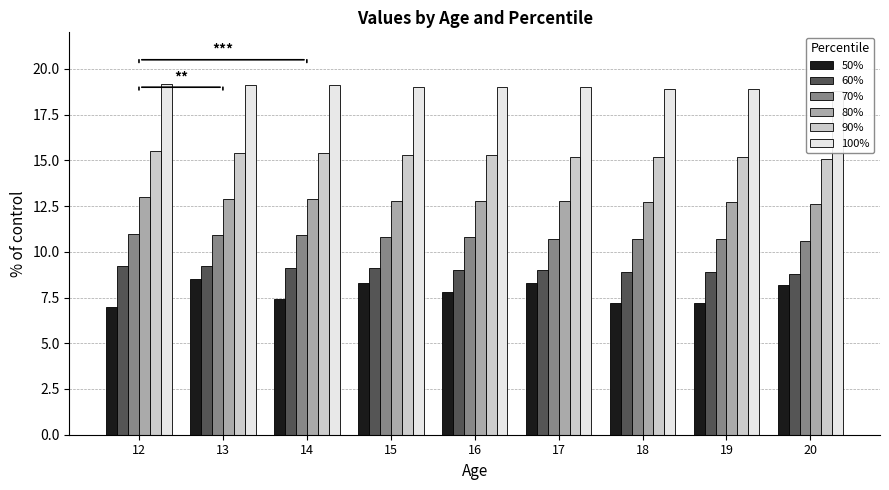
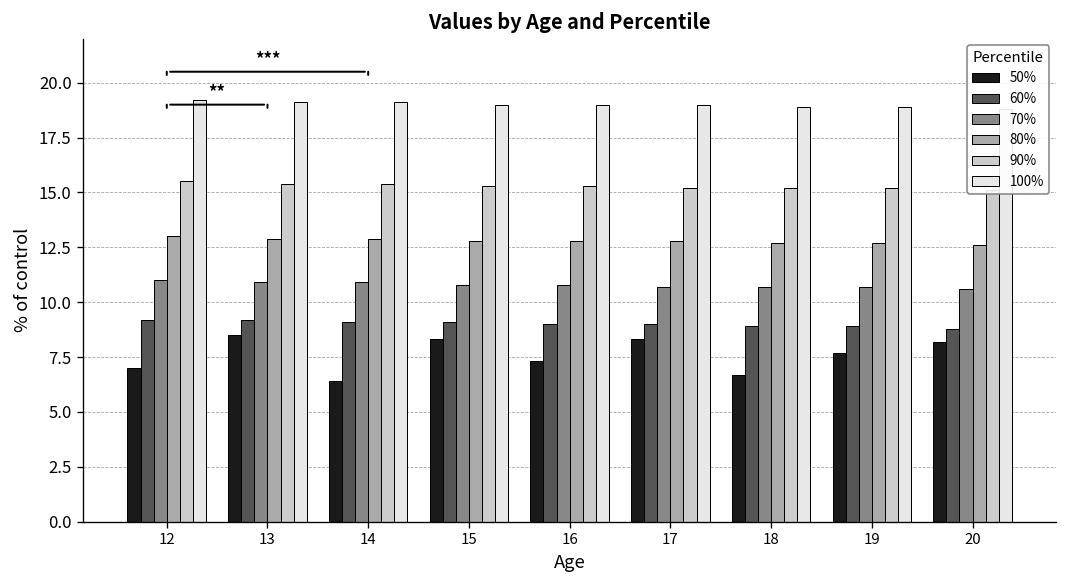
  {
    "50%": {
      "12": 7.0,
      "13": 8.5,
-     "14": 7.4,
+     "14": 6.4,
      "15": 8.3,
-     "16": 7.8,
+     "16": 7.3,
      "17": 8.3,
-     "18": 7.2,
-     "19": 7.2,
+     "18": 6.7,
+     "19": 7.7,
      "20": 8.2
    },
    "60%": {
      "12": 9.2,
      "13": 9.2,
      "14": 9.1,
      "15": 9.1,
      "16": 9.0,
      "17": 9.0,
      "18": 8.9,
      "19": 8.9,
      "20": 8.8
    }
  }
